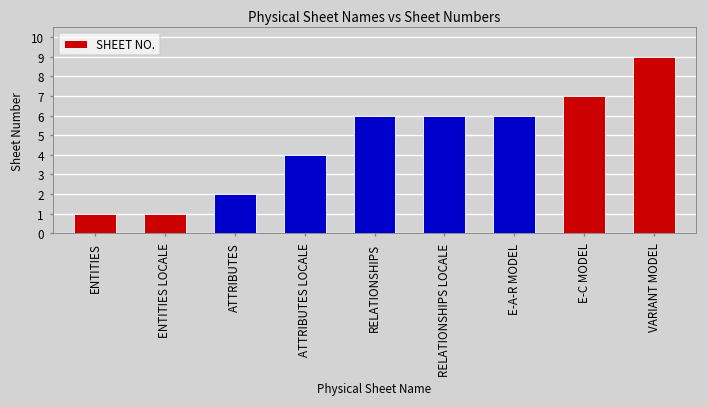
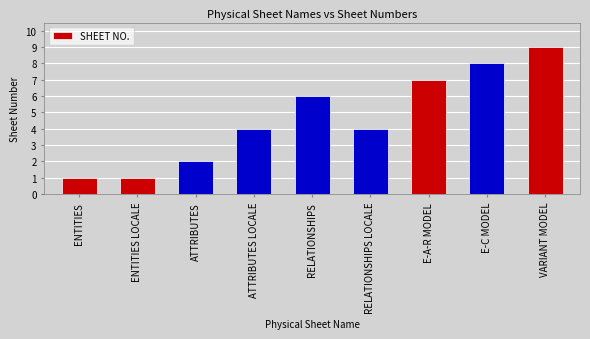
  {
    "ENTITIES": 1,
    "ENTITIES LOCALE": 1,
    "ATTRIBUTES": 2,
    "ATTRIBUTES LOCALE": 4,
    "RELATIONSHIPS": 6,
-   "RELATIONSHIPS LOCALE": 6,
-   "E-A-R MODEL": 6,
-   "E-C MODEL": 7,
+   "RELATIONSHIPS LOCALE": 4,
+   "E-A-R MODEL": 7,
+   "E-C MODEL": 8,
    "VARIANT MODEL": 9
  }
